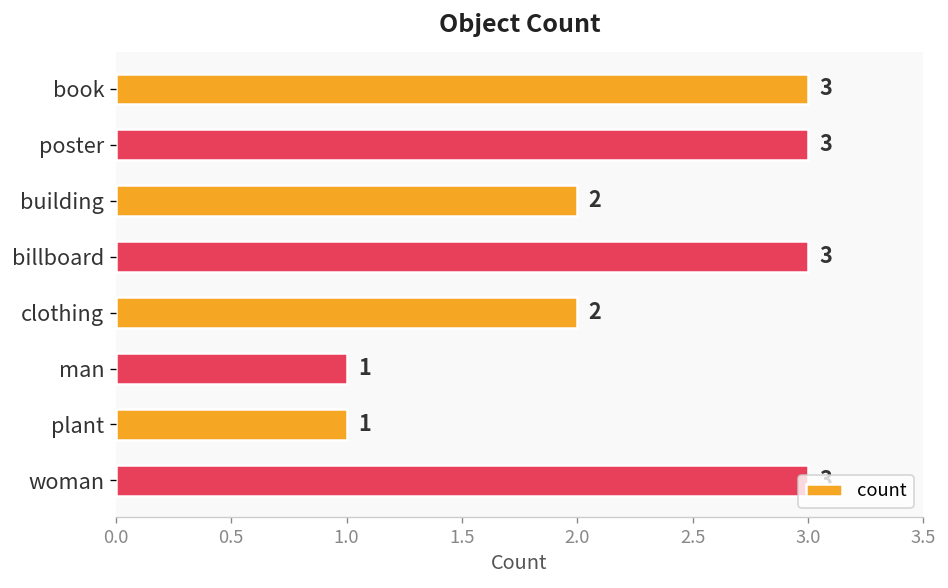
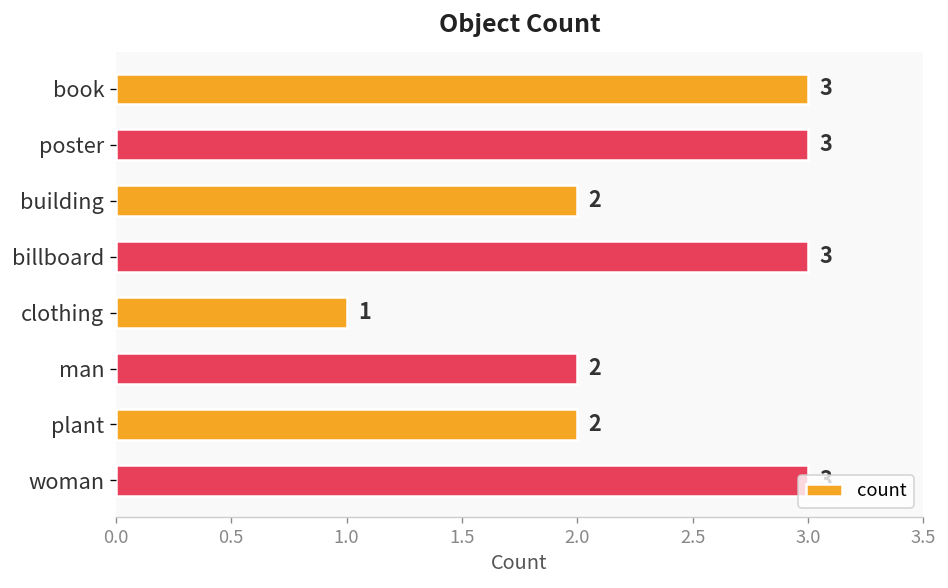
  {
    "book": 3,
    "poster": 3,
    "building": 2,
    "billboard": 3,
-   "clothing": 2,
-   "man": 1,
-   "plant": 1
+   "clothing": 1,
+   "man": 2,
+   "plant": 2
  }
